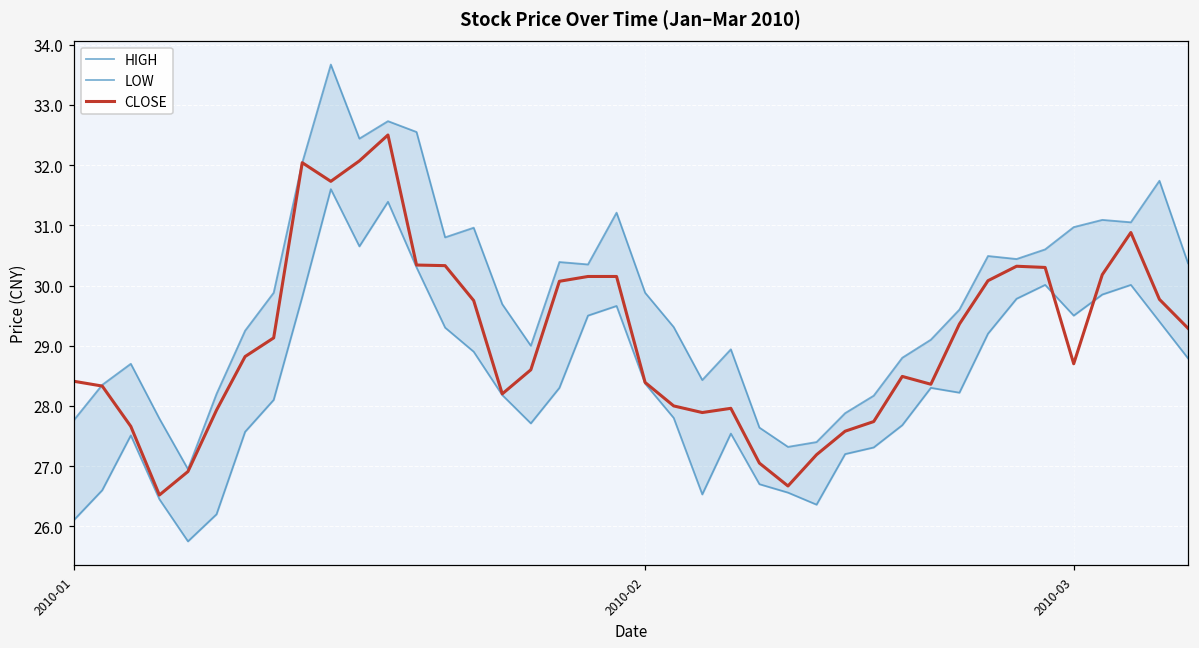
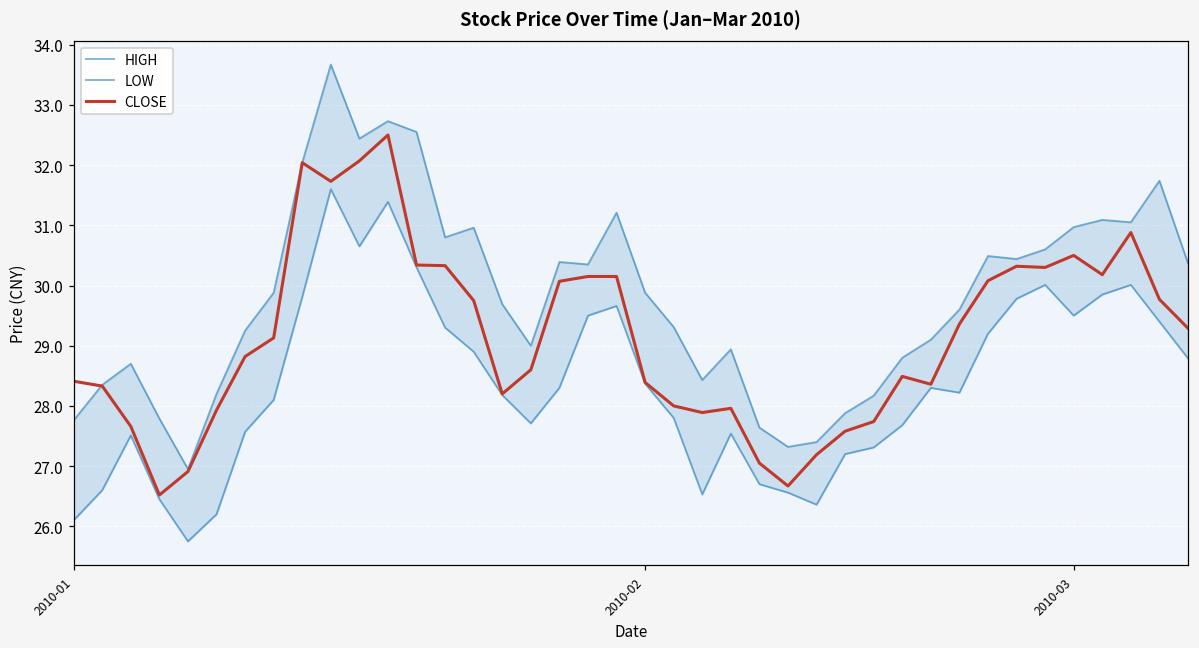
  {
    "CLOSE": {
      "2010-01": 28.4,
-     "2010-03": 28.7
+     "2010-03": 30.5
    }
  }
